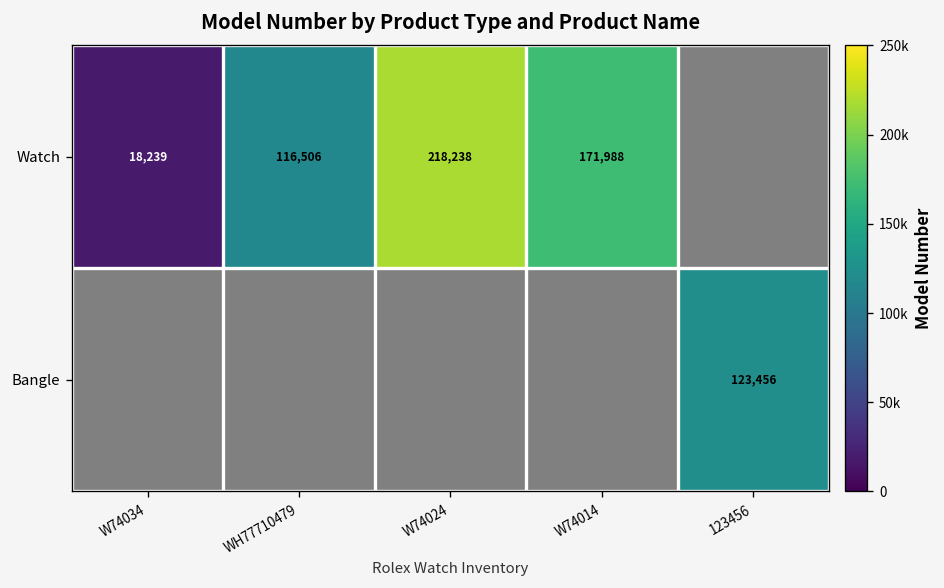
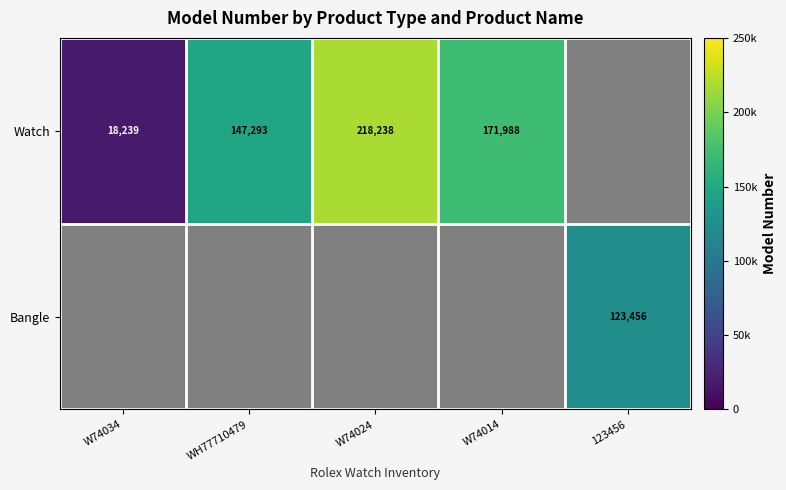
  {
    "Watch": {
      "W74034": "18,239",
-     "WH77710479": "116,506",
+     "WH77710479": "147,293",
      "W74024": "218,238",
      "W74014": "171,988"
    },
    "Bangle": {
      "123456": "123,456"
    }
  }
